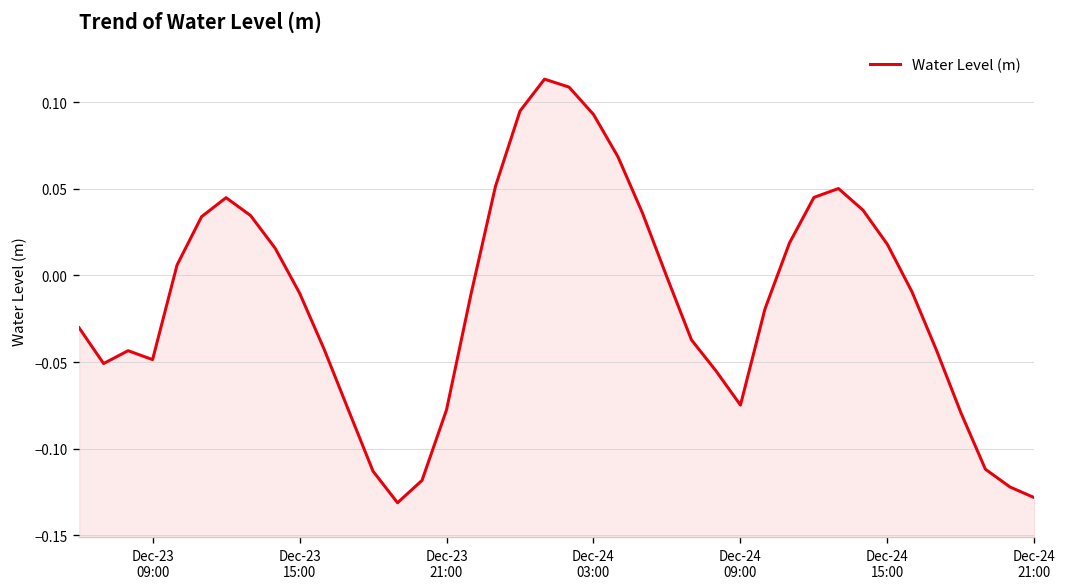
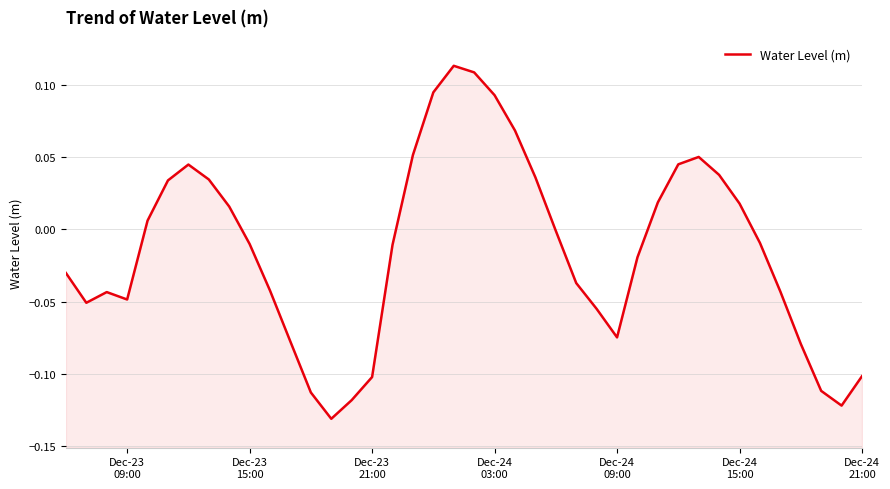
  {
    "Dec-23 09:00": -0.049,
    "Dec-23 15:00": -0.010,
-   "Dec-23 21:00": -0.078,
+   "Dec-23 21:00": -0.102,
    "Dec-24 03:00": 0.093,
    "Dec-24 09:00": -0.075,
    "Dec-24 15:00": 0.018,
-   "Dec-24 21:00": -0.128
+   "Dec-24 21:00": -0.102
  }
